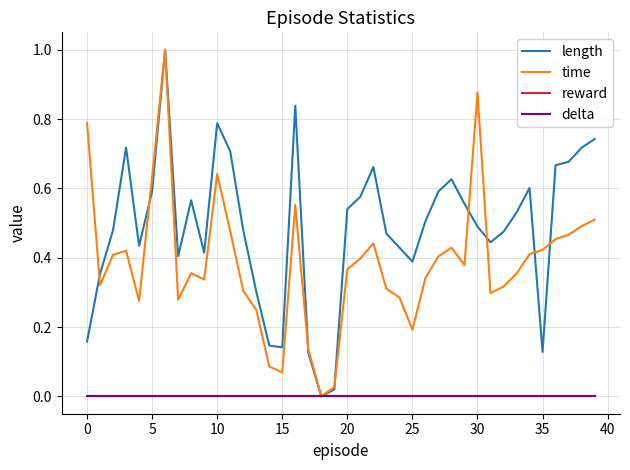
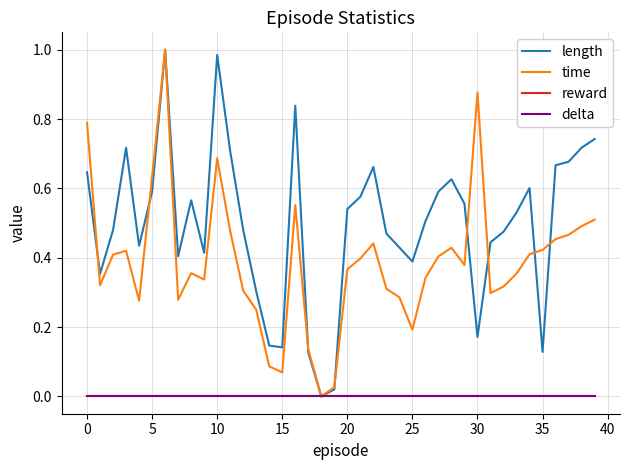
  {
    "length": {
-     "0": 0.16,
+     "0": 0.65,
      "5": 0.59,
-     "10": 0.79,
+     "10": 0.98,
      "15": 0.14,
      "20": 0.54,
      "25": 0.39,
-     "30": 0.49,
+     "30": 0.17,
      "35": 0.13
    },
    "time": {
      "0": 0.79,
      "5": 0.63,
-     "10": 0.64,
+     "10": 0.69,
      "15": 0.07,
      "20": 0.37,
      "25": 0.19,
      "30": 0.88,
      "35": 0.42
    },
    "delta": {
      "0": 0.00,
      "5": 0.00,
      "10": 0.00,
      "15": 0.00,
      "20": 0.00,
      "25": 0.00,
      "30": 0.00,
      "35": 0.00
    }
  }
